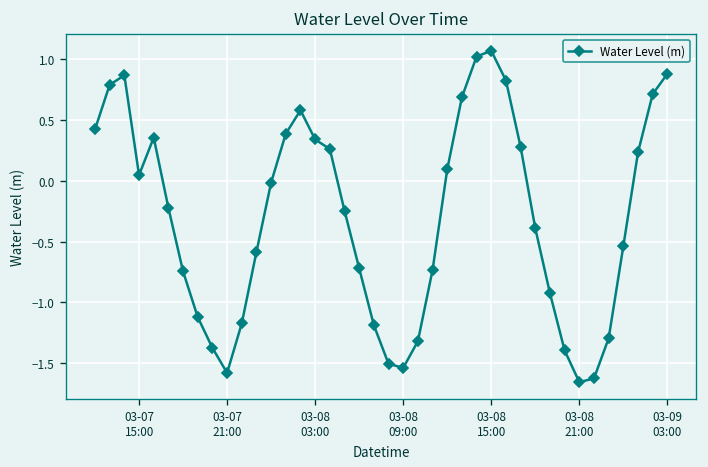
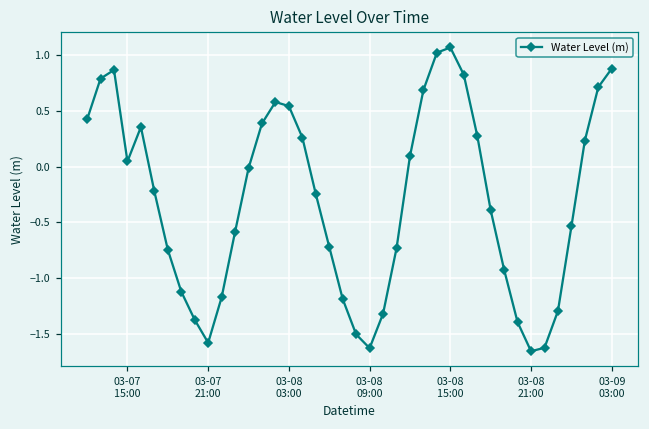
  {
    "03-07 15:00": 0.05,
    "03-07 21:00": -1.58,
-   "03-08 03:00": 0.34,
-   "03-08 09:00": -1.54,
+   "03-08 03:00": 0.54,
+   "03-08 09:00": -1.63,
    "03-08 15:00": 1.07,
    "03-08 21:00": -1.66,
    "03-09 03:00": 0.88
  }
